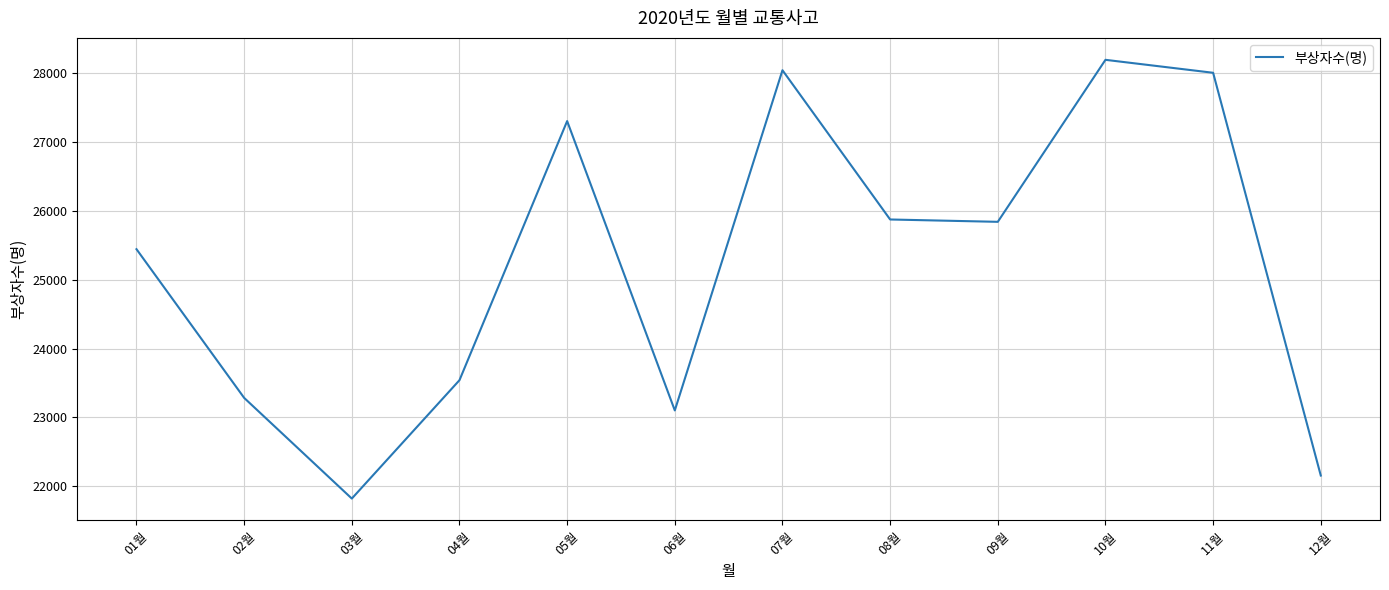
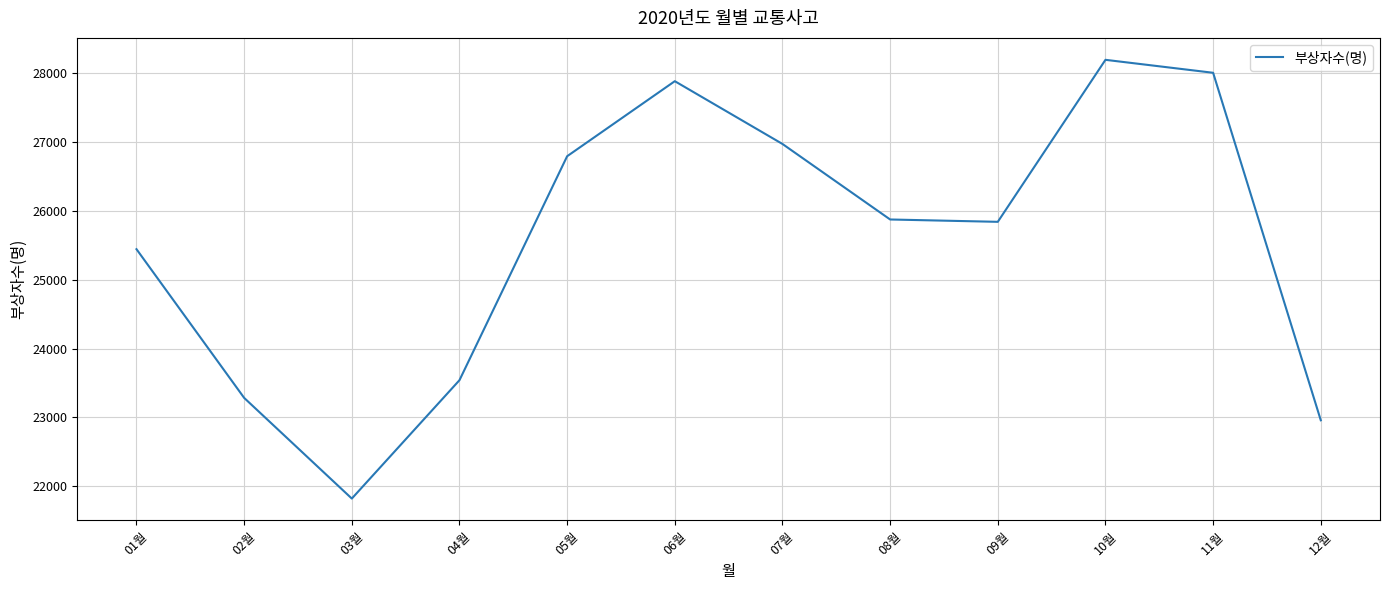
  {
    "01월": 25400,
    "02월": 23300,
    "03월": 21800,
    "04월": 23500,
-   "05월": 27300,
-   "06월": 23100,
-   "07월": 28000,
+   "05월": 26800,
+   "06월": 27900,
+   "07월": 27000,
    "08월": 25900,
    "09월": 25800,
    "10월": 28200,
    "11월": 28000,
-   "12월": 22200
+   "12월": 23000
  }
